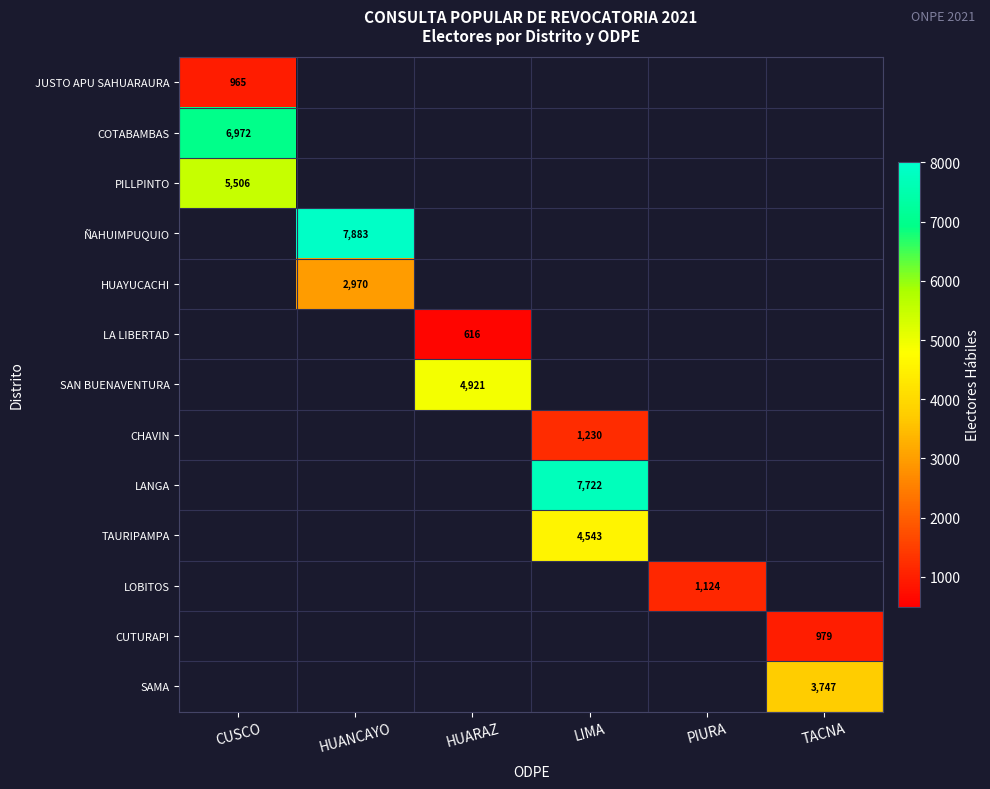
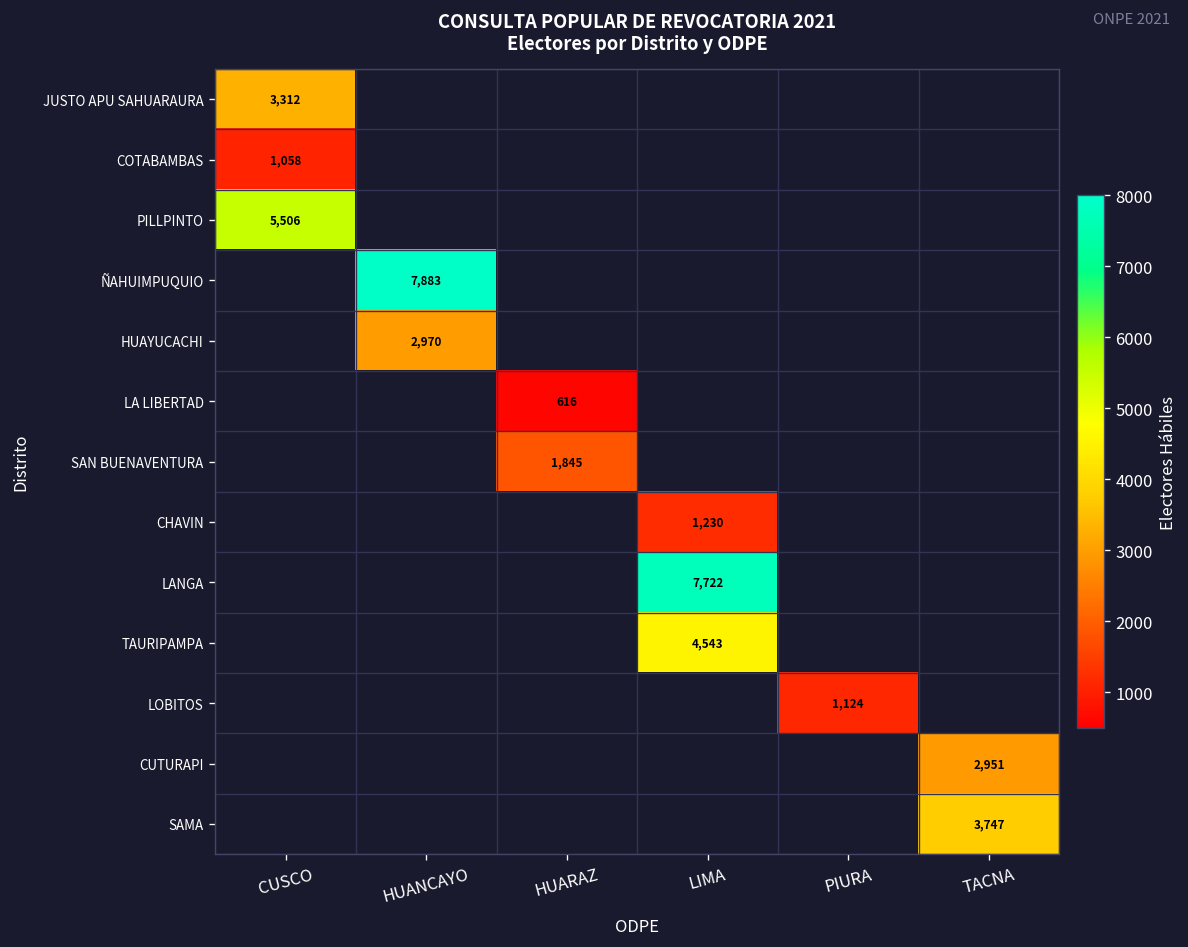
  {
    "JUSTO APU SAHUARAURA": {
-     "CUSCO": "965"
+     "CUSCO": "3,312"
    },
    "COTABAMBAS": {
-     "CUSCO": "6,972"
+     "CUSCO": "1,058"
    },
    "PILLPINTO": {
      "CUSCO": "5,506"
    },
    "ÑAHUIMPUQUIO": {
      "HUANCAYO": "7,883"
    },
    "HUAYUCACHI": {
      "HUANCAYO": "2,970"
    },
    "LA LIBERTAD": {
      "HUARAZ": "616"
    },
    "SAN BUENAVENTURA": {
-     "HUARAZ": "4,921"
+     "HUARAZ": "1,845"
    },
    "CHAVIN": {
      "LIMA": "1,230"
    },
    "LANGA": {
      "LIMA": "7,722"
    },
    "TAURIPAMPA": {
      "LIMA": "4,543"
    },
    "LOBITOS": {
      "PIURA": "1,124"
    },
    "CUTURAPI": {
-     "TACNA": "979"
+     "TACNA": "2,951"
    },
    "SAMA": {
      "TACNA": "3,747"
    }
  }
